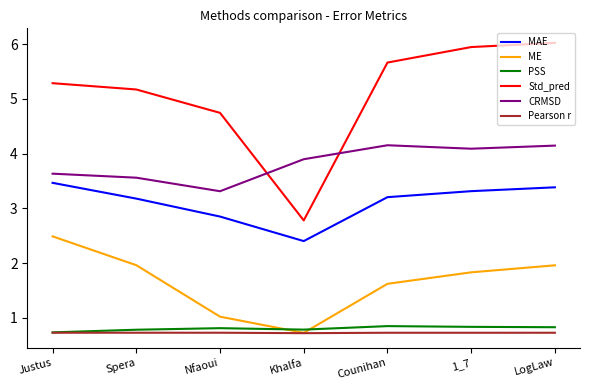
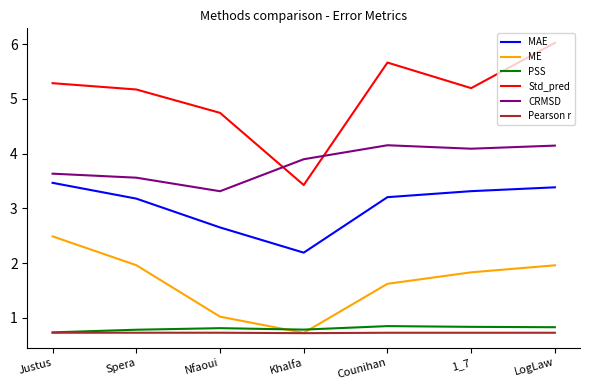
  {
    "MAE": {
      "Justus": 3.5,
      "Spera": 3.2,
-     "Nfaoui": 2.8,
-     "Khalfa": 2.4,
+     "Nfaoui": 2.7,
+     "Khalfa": 2.2,
      "Counihan": 3.2,
      "1_7": 3.3,
      "LogLaw": 3.4
    },
    "ME": {
      "Justus": 2.5,
      "Spera": 2.0,
      "Nfaoui": 1.0,
      "Counihan": 1.6,
      "1_7": 1.8,
      "LogLaw": 2.0
    },
    "PSS": {
      "Spera": 0.8,
      "Nfaoui": 0.8,
      "Khalfa": 0.8,
      "Counihan": 0.8,
      "1_7": 0.8,
      "LogLaw": 0.8
    },
    "Std_pred": {
      "Justus": 5.3,
      "Spera": 5.2,
      "Nfaoui": 4.7,
-     "Khalfa": 2.8,
+     "Khalfa": 3.4,
      "Counihan": 5.7,
-     "1_7": 5.9
+     "1_7": 5.2
    },
    "CRMSD": {
      "Justus": 3.6,
      "Spera": 3.6,
      "Nfaoui": 3.3,
      "Khalfa": 3.9,
      "Counihan": 4.2,
      "1_7": 4.1,
      "LogLaw": 4.1
    },
    "Pearson r": {
      "Spera": 0.7,
      "Nfaoui": 0.7,
      "Counihan": 0.7,
      "1_7": 0.7,
      "LogLaw": 0.7
    }
  }
